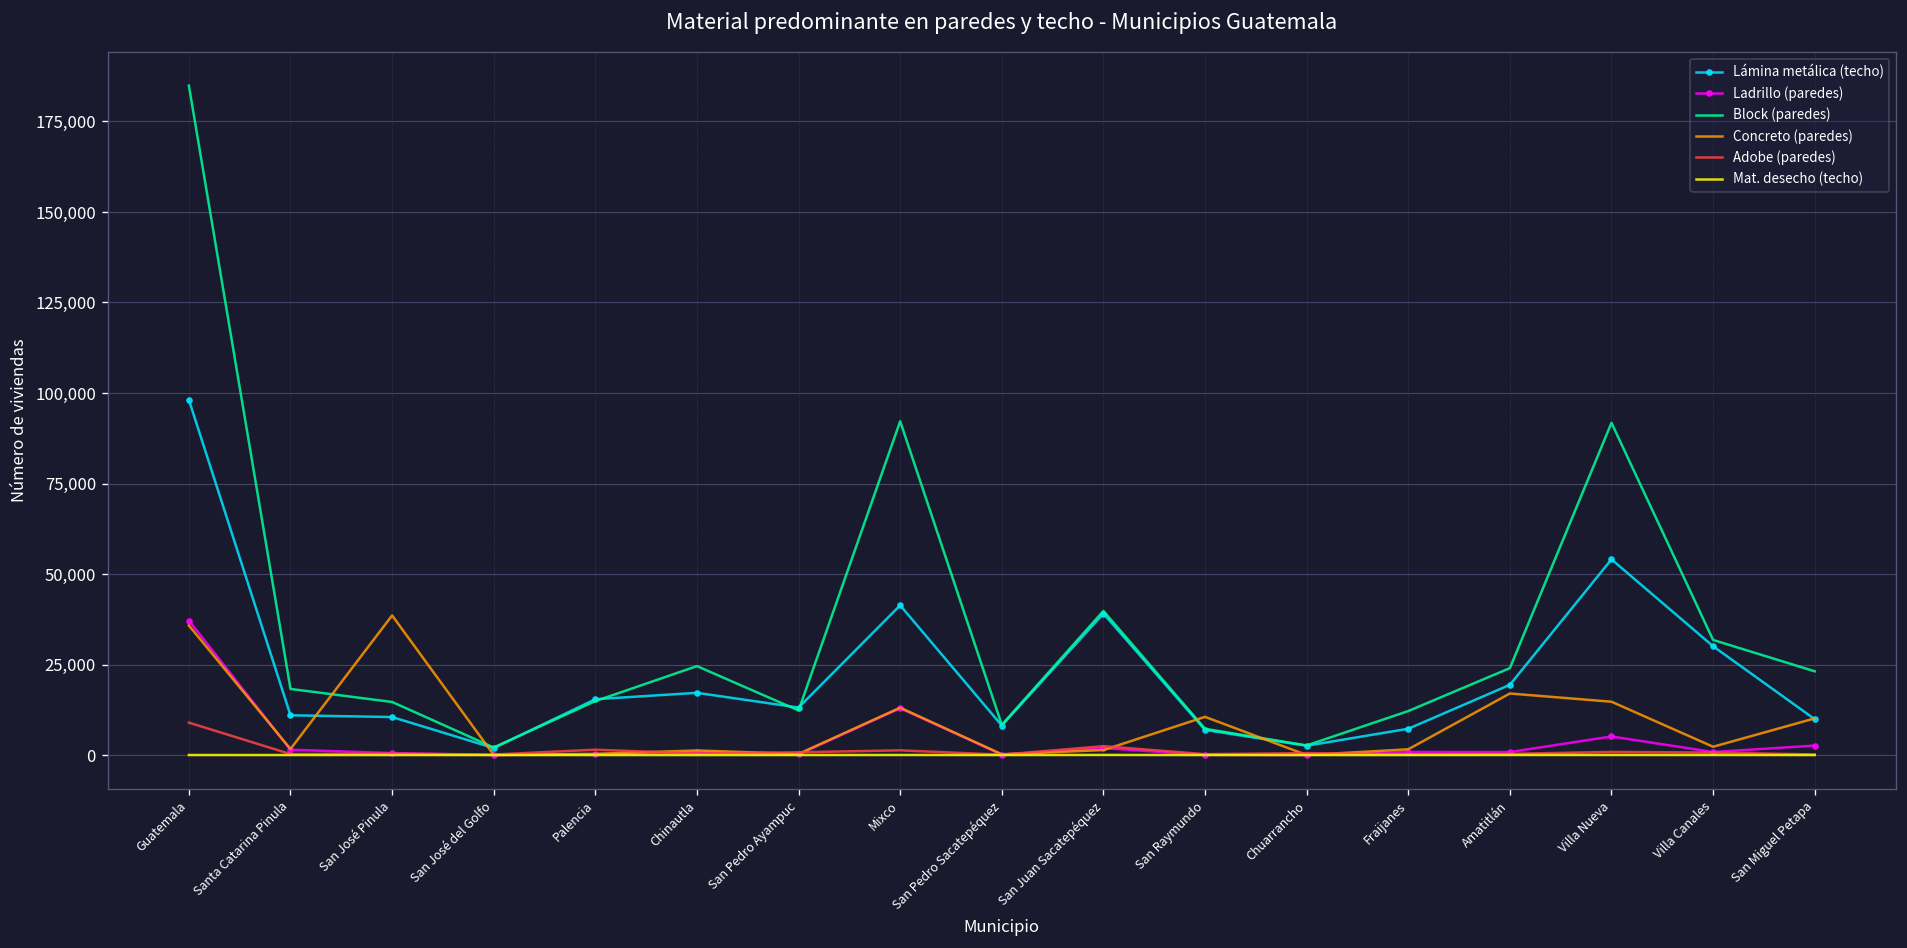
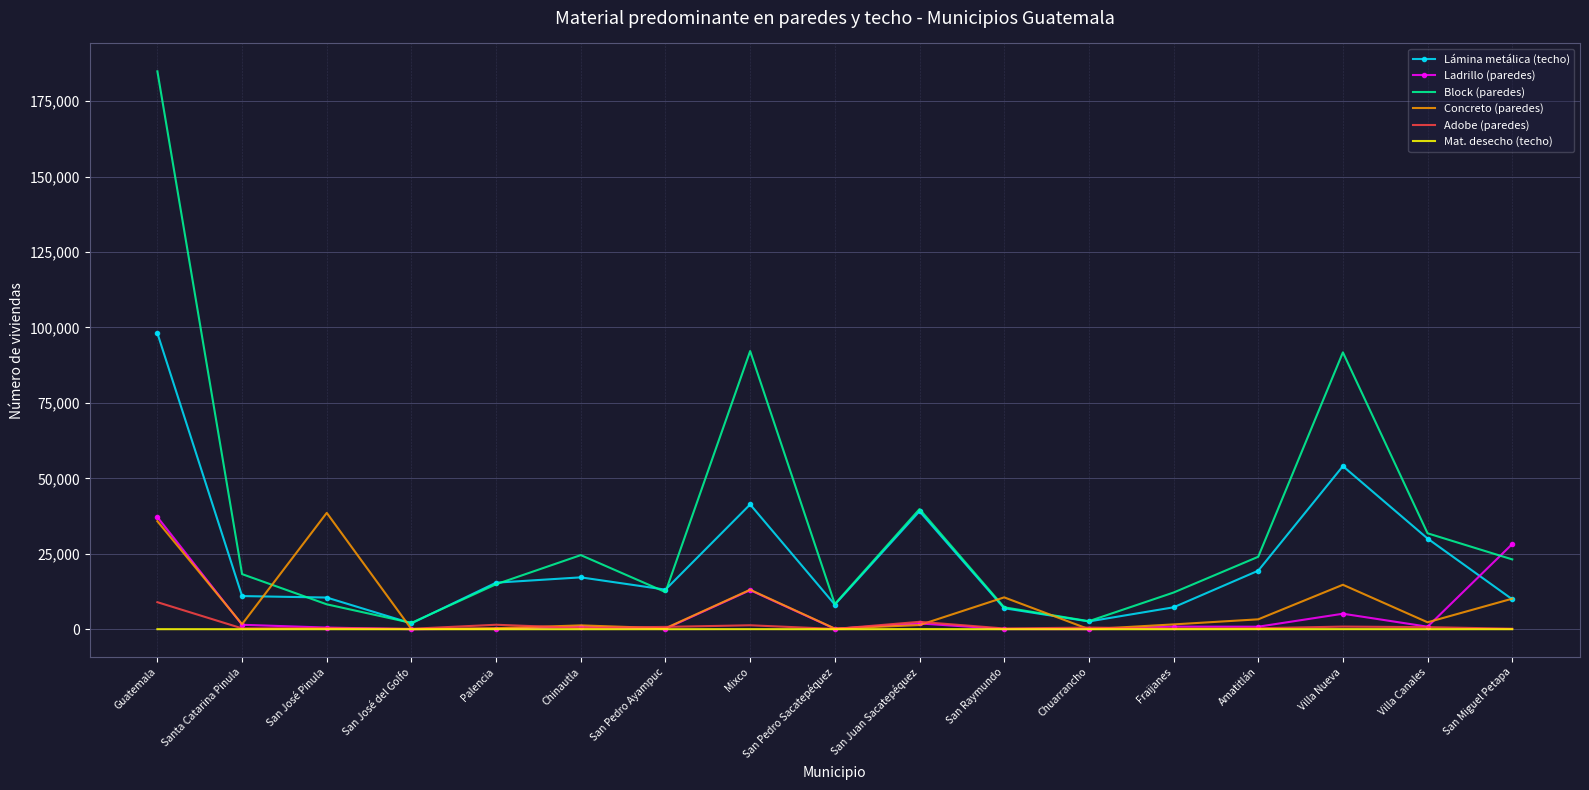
  {
    "Lámina metálica (techo)": {
      "Guatemala": "98,000",
      "Santa Catarina Pinula": "11,000",
      "San José Pinula": "11,000",
      "Chinautla": "17,000",
      "Mixco": "41,000",
      "Fraijanes": "7,000",
      "Amatitlán": "19,000",
      "Villa Nueva": "54,000",
      "Villa Canales": "30,000"
    },
    "Ladrillo (paredes)": {
      "Guatemala": "37,000",
      "Villa Nueva": "5,000",
-     "San Miguel Petapa": "3,000"
+     "San Miguel Petapa": "28,000"
    },
    "Block (paredes)": {
      "Guatemala": "185,000",
      "Santa Catarina Pinula": "18,000",
-     "San José Pinula": "15,000",
+     "San José Pinula": "8,000",
      "Chinautla": "25,000",
      "Mixco": "92,000",
      "Fraijanes": "12,000",
      "Amatitlán": "24,000",
      "Villa Nueva": "92,000",
      "Villa Canales": "32,000",
      "San Miguel Petapa": "23,000"
    },
    "Concreto (paredes)": {
      "Guatemala": "36,000",
      "San José Pinula": "39,000",
      "San Raymundo": "11,000",
-     "Amatitlán": "17,000",
+     "Amatitlán": "3,000",
      "Villa Nueva": "15,000",
      "Villa Canales": "2,000"
    },
    "Adobe (paredes)": {
      "Guatemala": "9,000",
      "Palencia": "1,000",
      "Mixco": "1,000"
    },
    "Mat. desecho (techo)": {
      "Guatemala": "0",
      "Mixco": "0",
      "San Juan Sacatepéquez": "0"
    }
  }
